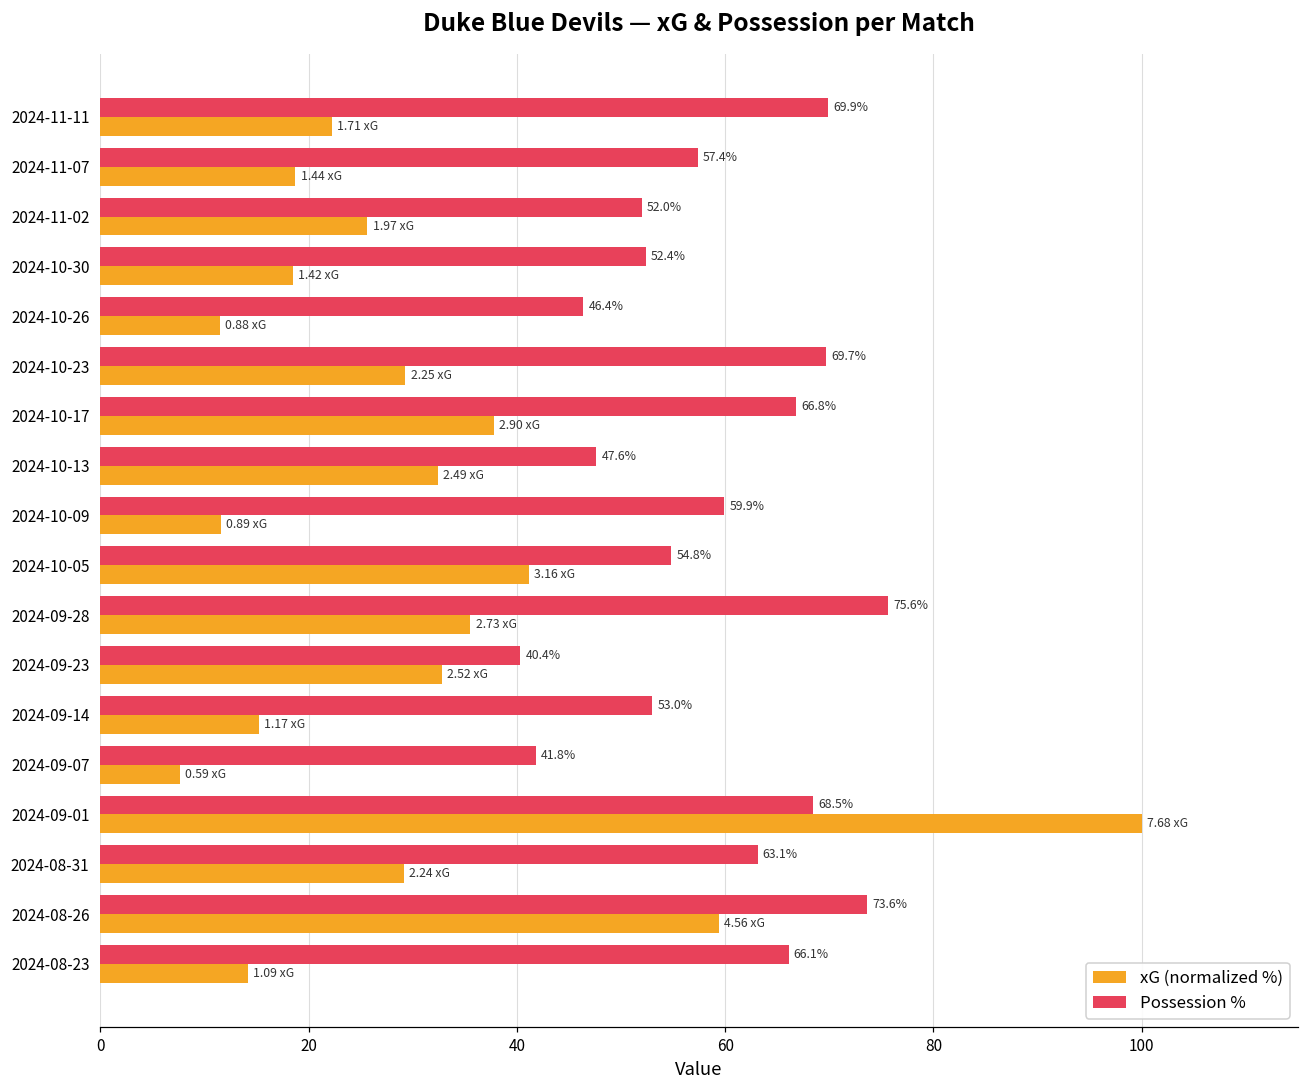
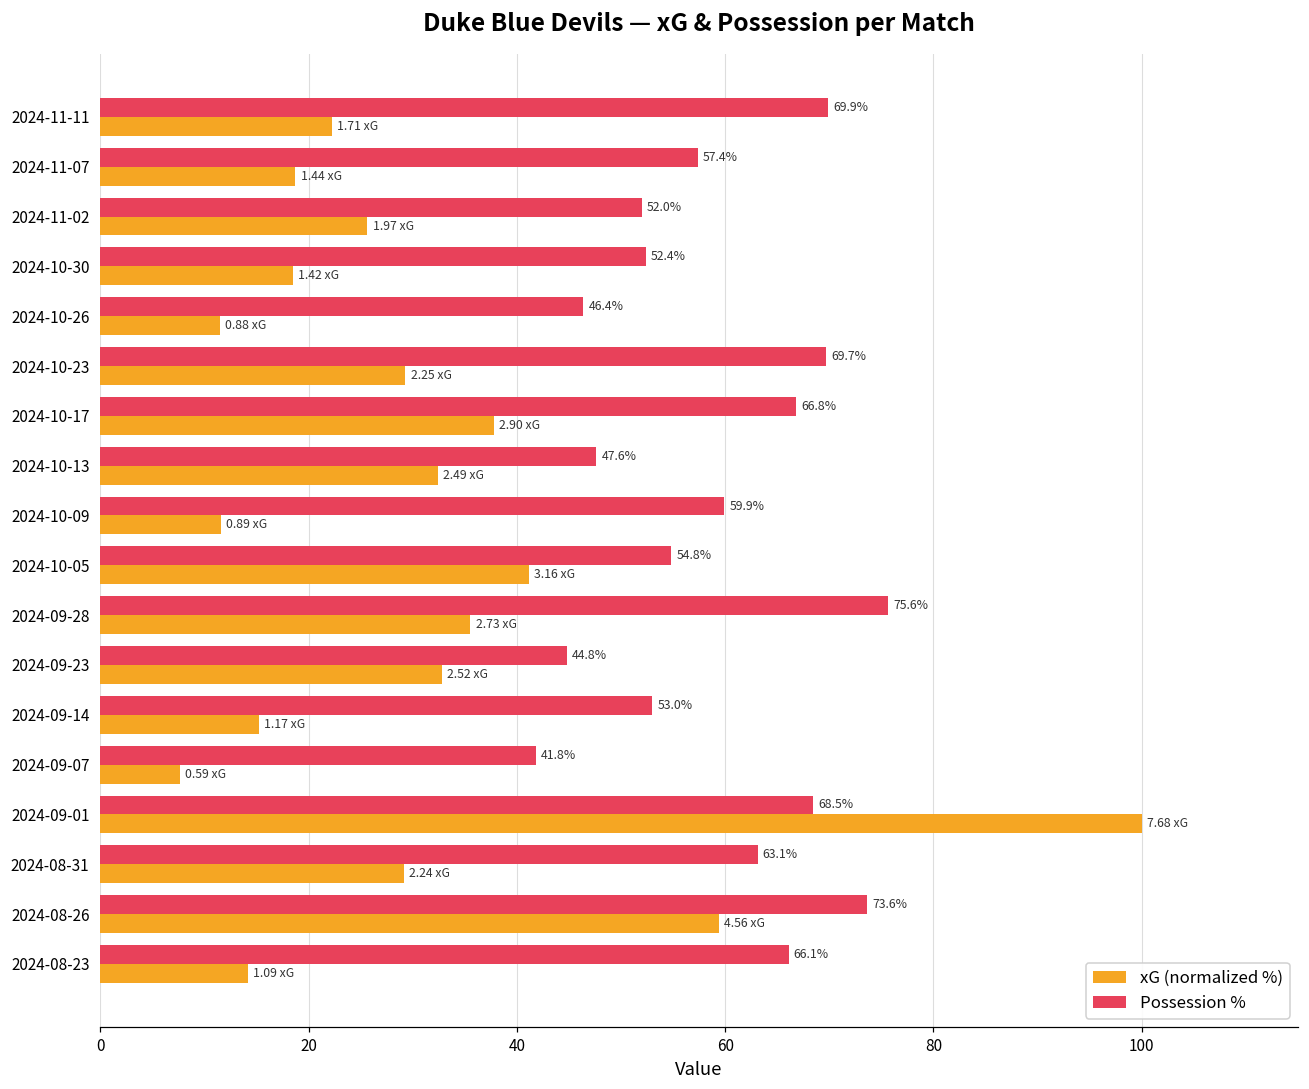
  {
    "Possession %": {
      "2024-11-11": "69.9%",
      "2024-11-07": "57.4%",
      "2024-11-02": "52.0%",
      "2024-10-30": "52.4%",
      "2024-10-26": "46.4%",
      "2024-10-23": "69.7%",
      "2024-10-17": "66.8%",
      "2024-10-13": "47.6%",
      "2024-10-09": "59.9%",
      "2024-10-05": "54.8%",
      "2024-09-28": "75.6%",
-     "2024-09-23": "40.4%",
+     "2024-09-23": "44.8%",
      "2024-09-14": "53.0%",
      "2024-09-07": "41.8%",
      "2024-09-01": "68.5%",
      "2024-08-31": "63.1%",
      "2024-08-26": "73.6%",
      "2024-08-23": "66.1%"
    }
  }
